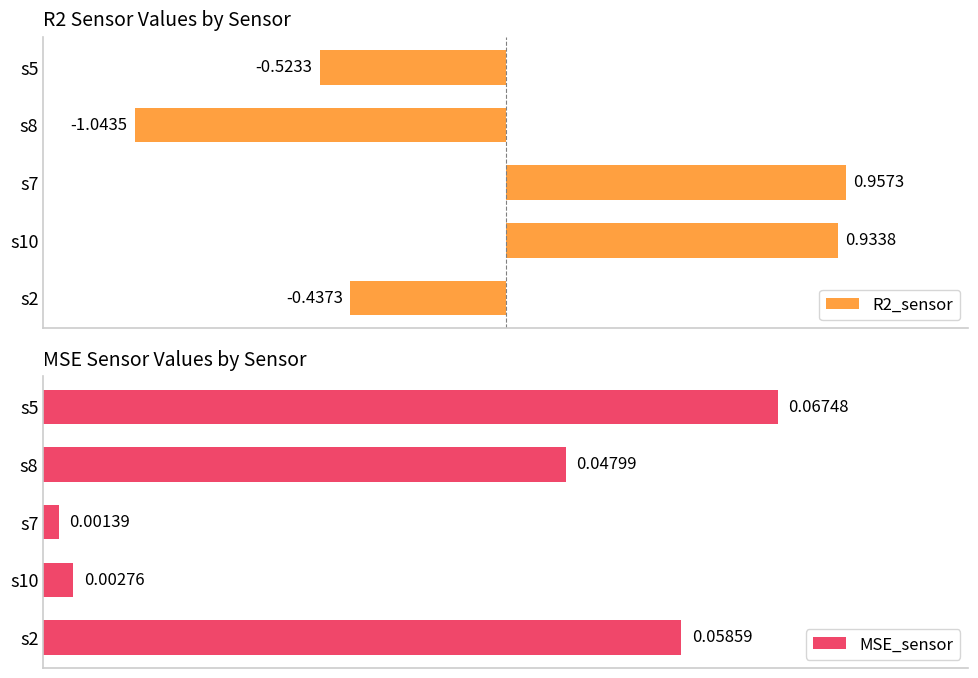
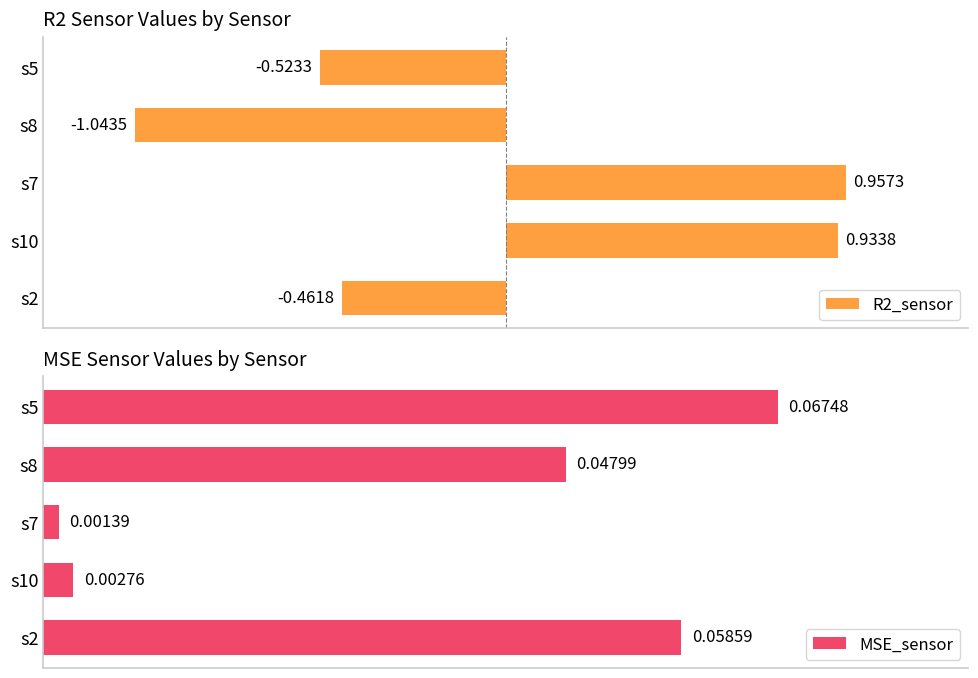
  {
    "R2 Sensor Values by Sensor": {
      "s5": -0.5233,
      "s8": -1.0435,
      "s7": 0.9573,
      "s10": 0.9338,
-     "s2": -0.4373
+     "s2": -0.4618
    },
    "MSE Sensor Values by Sensor": {
      "s5": 0.06748,
      "s8": 0.04799,
      "s7": 0.00139,
      "s10": 0.00276,
      "s2": 0.05859
    }
  }
